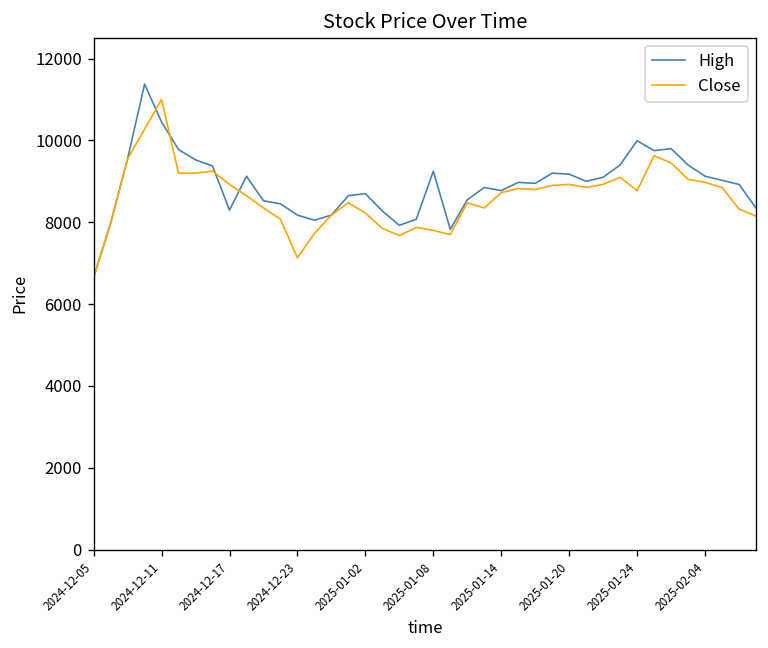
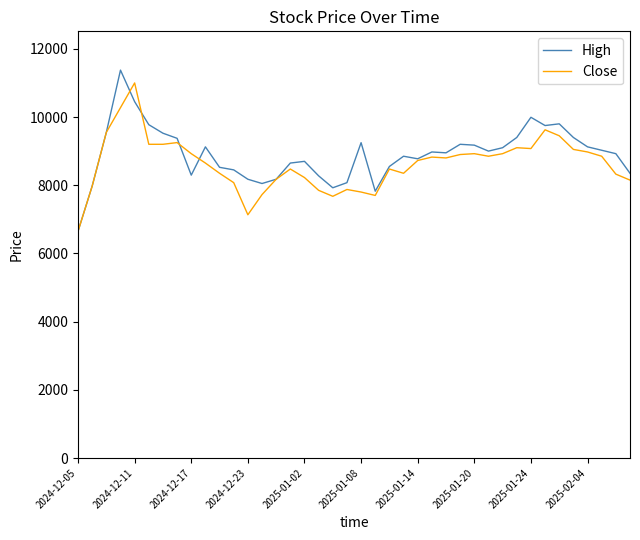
  {
    "High": {
      "2024-12-11": 10500,
      "2024-12-17": 8300,
      "2024-12-23": 8200,
      "2025-01-02": 8700,
      "2025-01-08": 9200,
      "2025-01-20": 9200,
      "2025-01-24": 10000,
      "2025-02-04": 9100
    },
    "Close": {
      "2024-12-11": 11000,
      "2024-12-17": 8900,
      "2024-12-23": 7100,
      "2025-01-02": 8200,
      "2025-01-08": 7800,
      "2025-01-20": 8900,
-     "2025-01-24": 8800,
+     "2025-01-24": 9100,
      "2025-02-04": 9000
    }
  }
